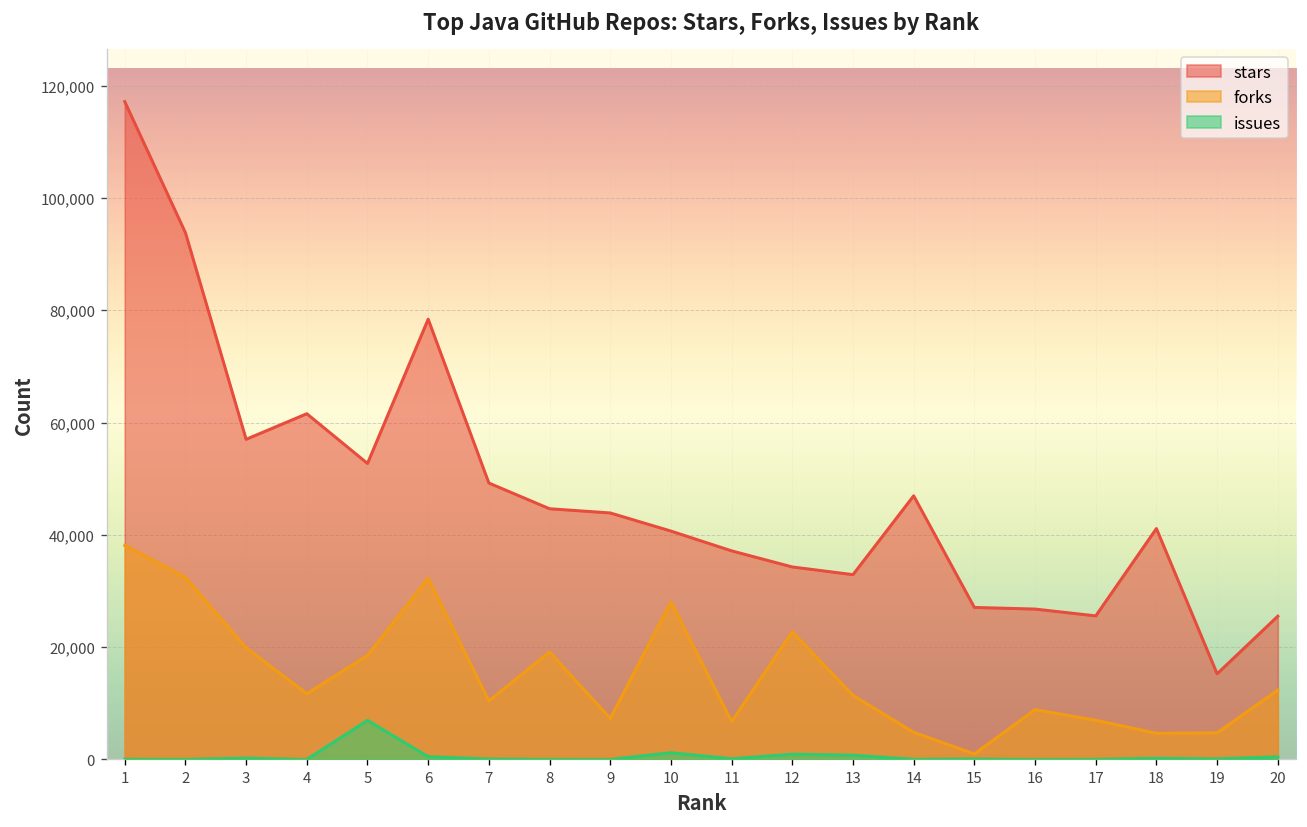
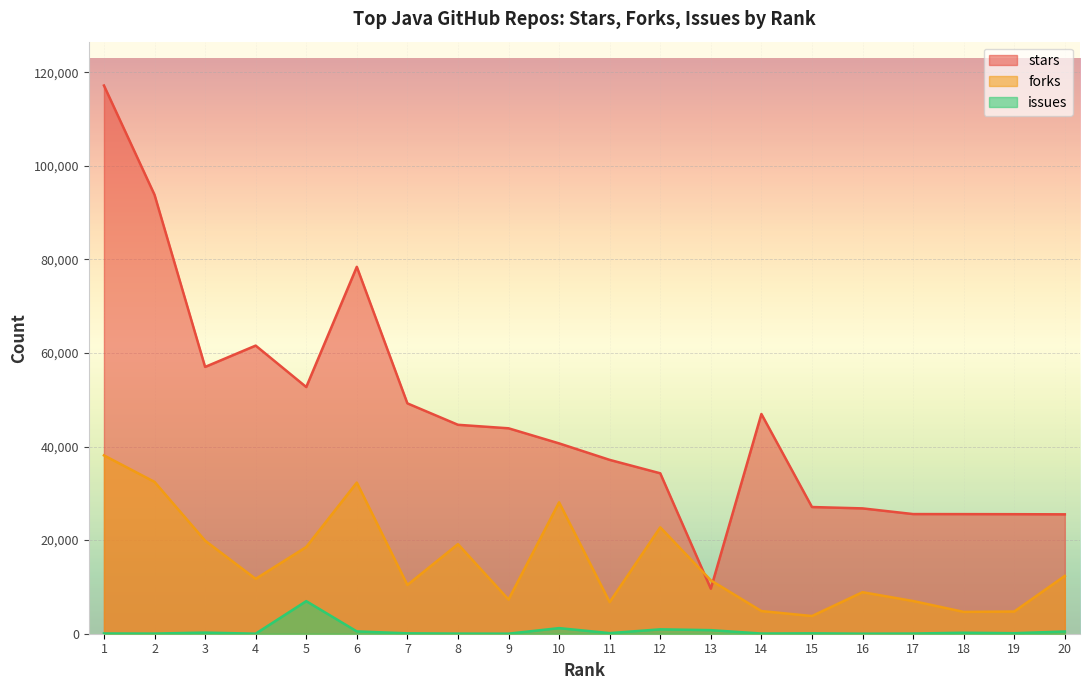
  {
    "stars": {
      "1": "117,000",
      "2": "94,000",
      "3": "57,000",
      "4": "62,000",
      "5": "53,000",
      "6": "78,000",
      "7": "49,000",
      "8": "45,000",
      "9": "44,000",
      "10": "41,000",
      "11": "37,000",
      "12": "34,000",
-     "13": "33,000",
+     "13": "10,000",
      "14": "47,000",
      "15": "27,000",
      "16": "27,000",
      "17": "26,000",
-     "18": "41,000",
-     "19": "15,000",
+     "18": "26,000",
+     "19": "26,000",
      "20": "26,000"
    },
    "forks": {
      "1": "38,000",
      "2": "32,000",
      "3": "20,000",
      "4": "12,000",
      "5": "19,000",
      "6": "32,000",
      "7": "10,000",
      "8": "19,000",
      "9": "7,000",
      "10": "28,000",
      "11": "7,000",
      "12": "23,000",
      "13": "11,000",
      "14": "5,000",
-     "15": "1,000",
+     "15": "4,000",
      "16": "9,000",
      "17": "7,000",
      "18": "5,000",
      "19": "5,000",
      "20": "12,000"
    },
    "issues": {
      "1": "0",
      "2": "0",
      "3": "0",
      "4": "0",
      "5": "7,000",
      "6": "0",
      "7": "0",
      "8": "0",
      "9": "0",
      "10": "1,000",
      "11": "0",
      "12": "1,000",
      "13": "1,000",
      "14": "0",
      "15": "0",
      "16": "0",
      "17": "0",
      "18": "0",
      "19": "0",
      "20": "0"
    }
  }
